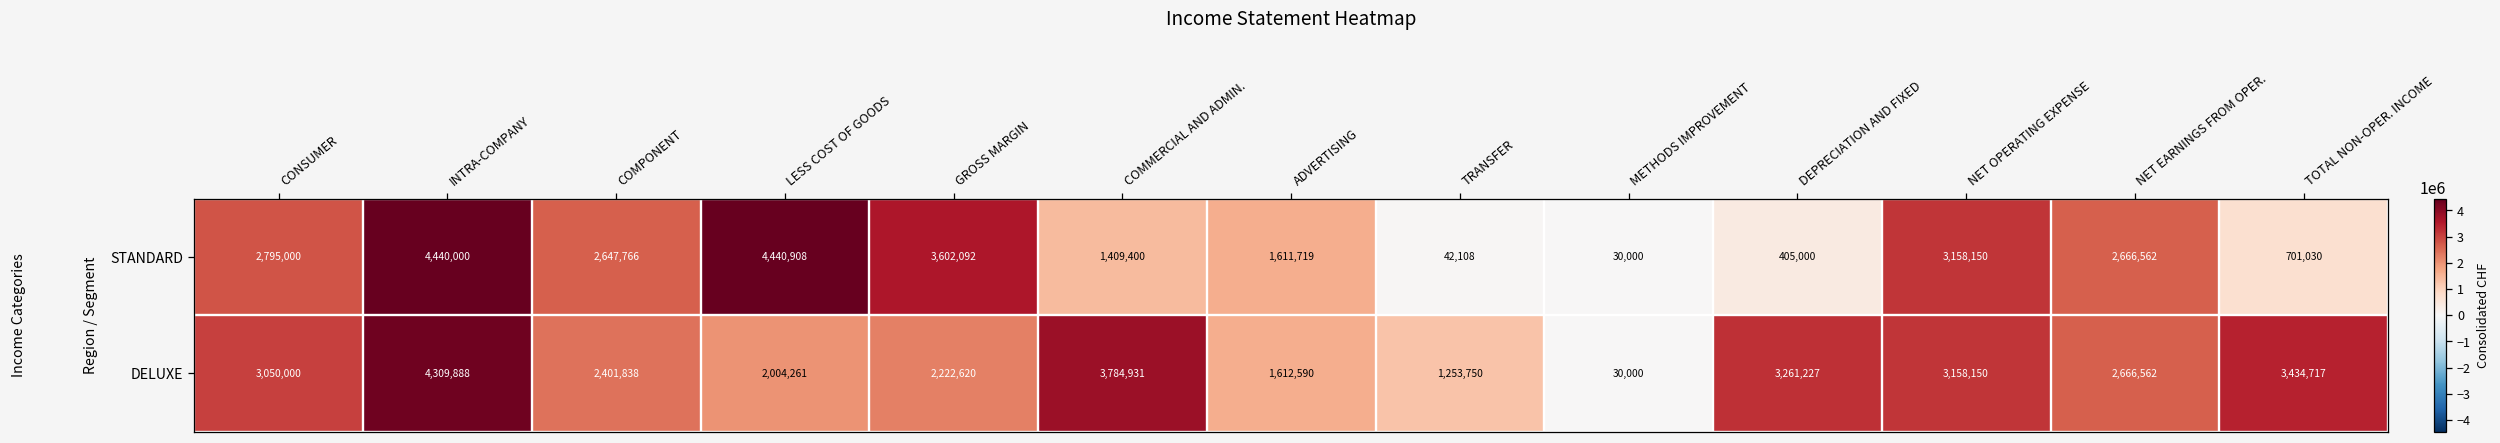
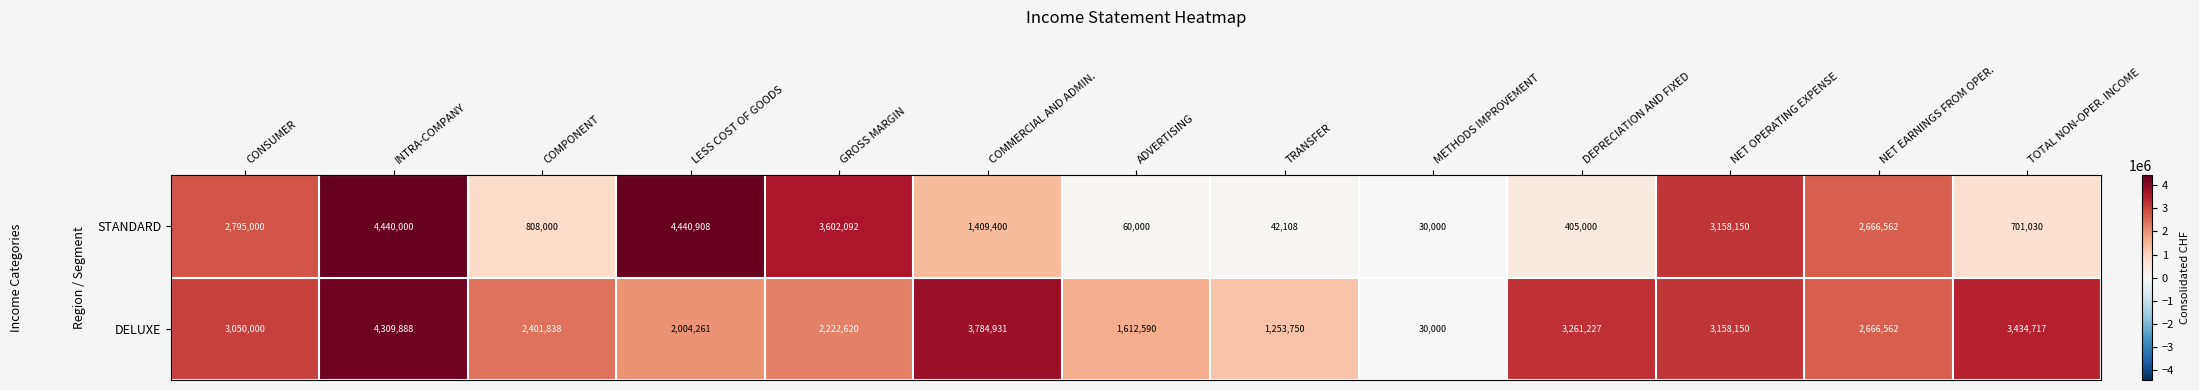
  {
    "STANDARD": {
      "CONSUMER": "2,795,000",
      "INTRA-COMPANY": "4,440,000",
-     "COMPONENT": "2,647,766",
+     "COMPONENT": "808,000",
      "LESS COST OF GOODS": "4,440,908",
      "GROSS MARGIN": "3,602,092",
      "COMMERCIAL AND ADMIN.": "1,409,400",
-     "ADVERTISING": "1,611,719",
+     "ADVERTISING": "60,000",
      "TRANSFER": "42,108",
      "METHODS IMPROVEMENT": "30,000",
      "DEPRECIATION AND FIXED": "405,000",
      "NET OPERATING EXPENSE": "3,158,150",
      "NET EARNINGS FROM OPER.": "2,666,562",
      "TOTAL NON-OPER. INCOME": "701,030"
    },
    "DELUXE": {
      "CONSUMER": "3,050,000",
      "INTRA-COMPANY": "4,309,888",
      "COMPONENT": "2,401,838",
      "LESS COST OF GOODS": "2,004,261",
      "GROSS MARGIN": "2,222,620",
      "COMMERCIAL AND ADMIN.": "3,784,931",
      "ADVERTISING": "1,612,590",
      "TRANSFER": "1,253,750",
      "METHODS IMPROVEMENT": "30,000",
      "DEPRECIATION AND FIXED": "3,261,227",
      "NET OPERATING EXPENSE": "3,158,150",
      "NET EARNINGS FROM OPER.": "2,666,562",
      "TOTAL NON-OPER. INCOME": "3,434,717"
    }
  }
